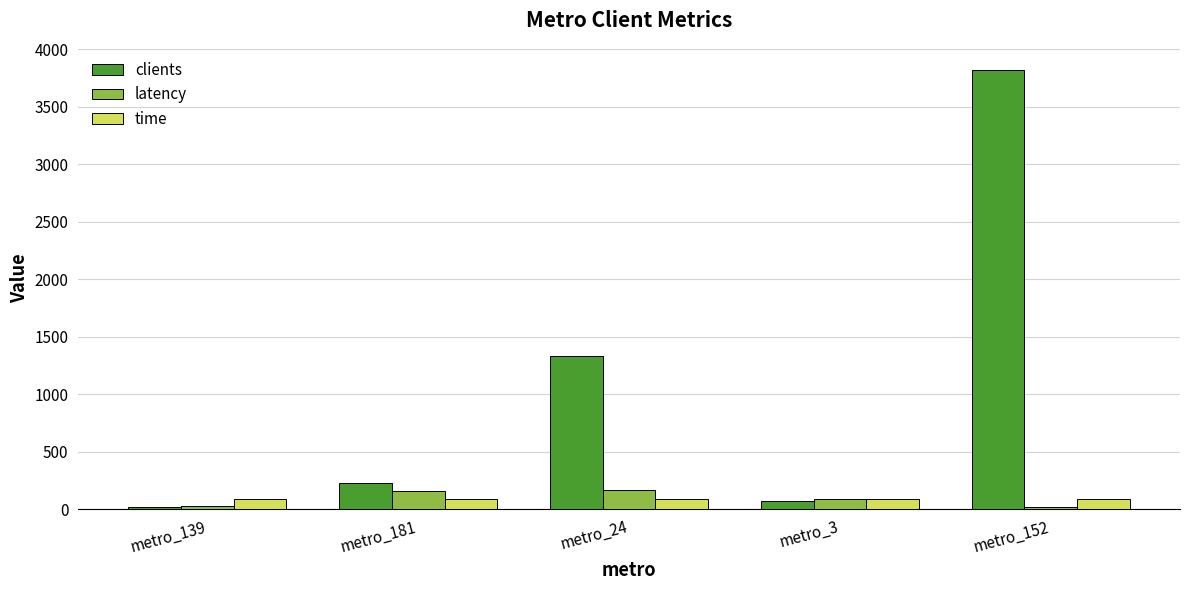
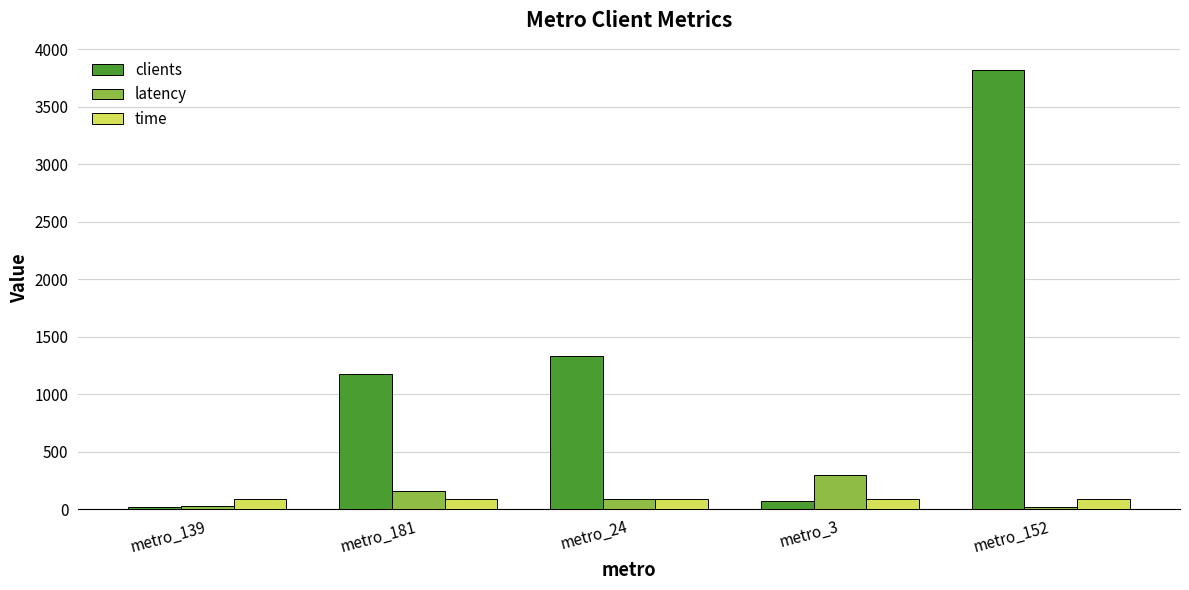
  {
    "clients": {
      "metro_139": 20,
-     "metro_181": 230,
+     "metro_181": 1180,
      "metro_24": 1330,
      "metro_3": 70,
      "metro_152": 3820
    },
    "latency": {
      "metro_139": 20,
      "metro_181": 160,
-     "metro_24": 170,
-     "metro_3": 90
+     "metro_24": 90,
+     "metro_3": 300
    },
    "time": {
      "metro_139": 90,
      "metro_181": 90,
      "metro_24": 90,
      "metro_3": 90,
      "metro_152": 90
    }
  }
